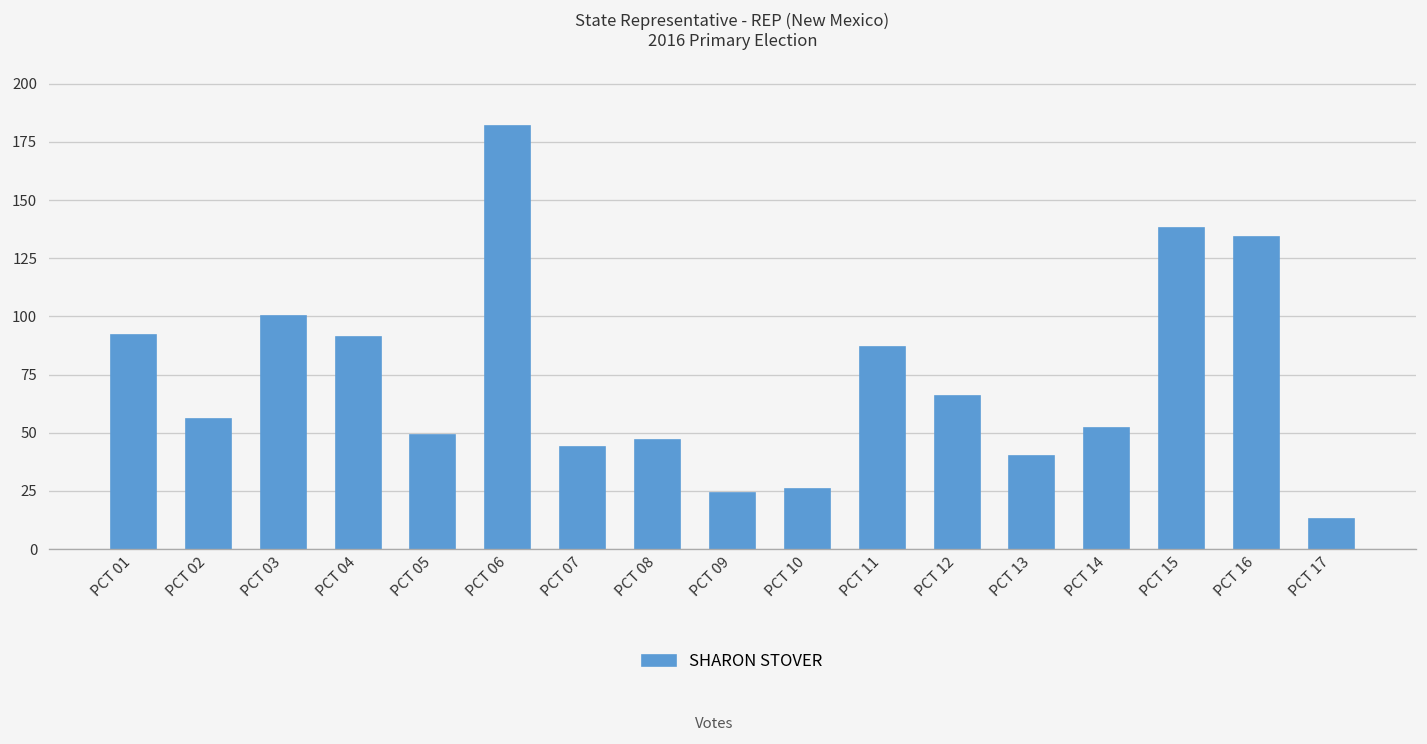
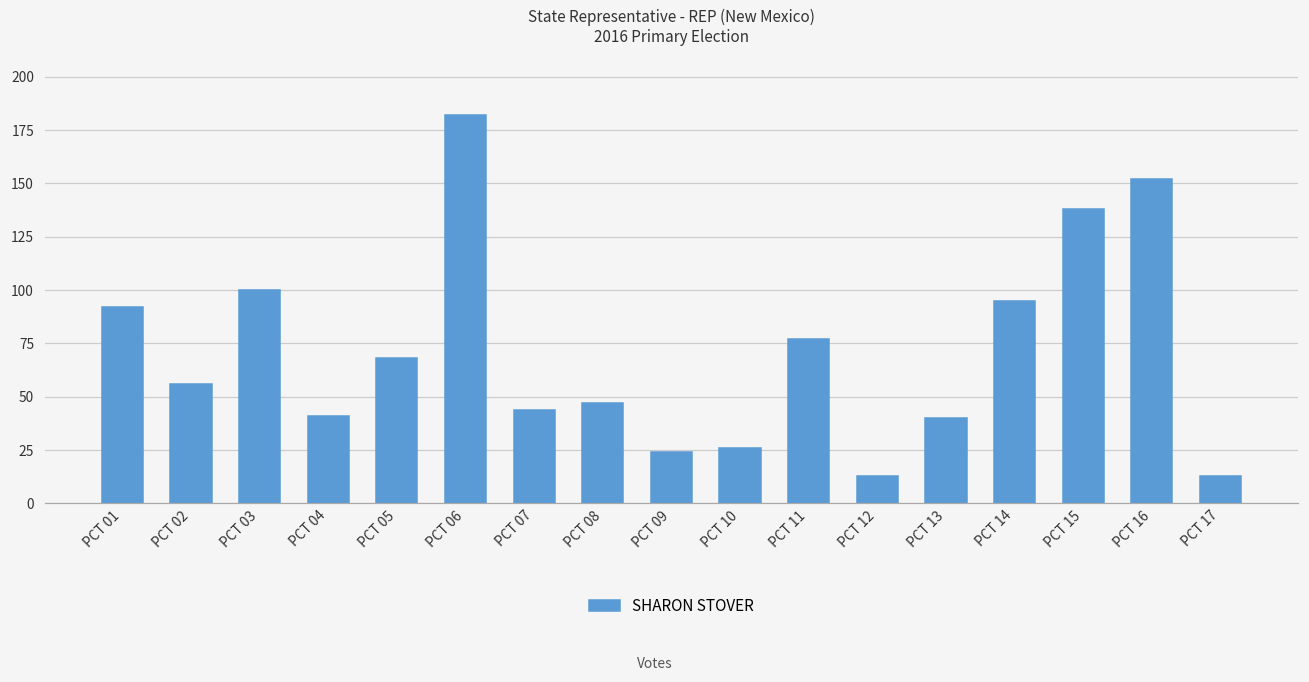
  {
    "PCT 01": 92,
    "PCT 02": 56,
    "PCT 03": 100,
-   "PCT 04": 91,
-   "PCT 05": 49,
+   "PCT 04": 41,
+   "PCT 05": 68,
    "PCT 06": 182,
    "PCT 07": 44,
    "PCT 08": 47,
    "PCT 09": 24,
    "PCT 10": 26,
-   "PCT 11": 87,
-   "PCT 12": 66,
+   "PCT 11": 77,
+   "PCT 12": 13,
    "PCT 13": 40,
-   "PCT 14": 52,
+   "PCT 14": 95,
    "PCT 15": 138,
-   "PCT 16": 134,
+   "PCT 16": 152,
    "PCT 17": 13
  }
